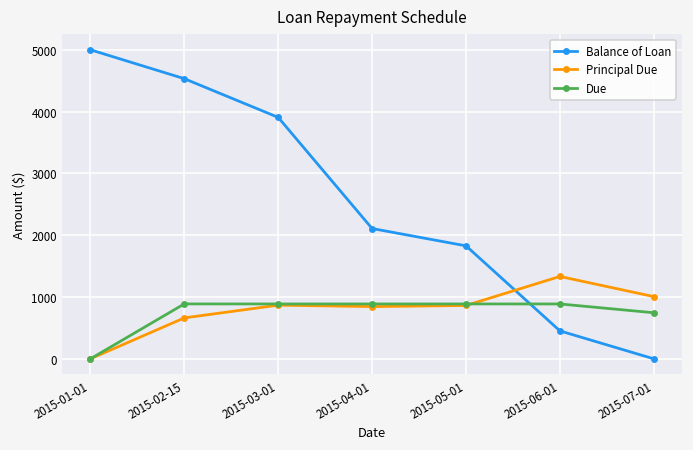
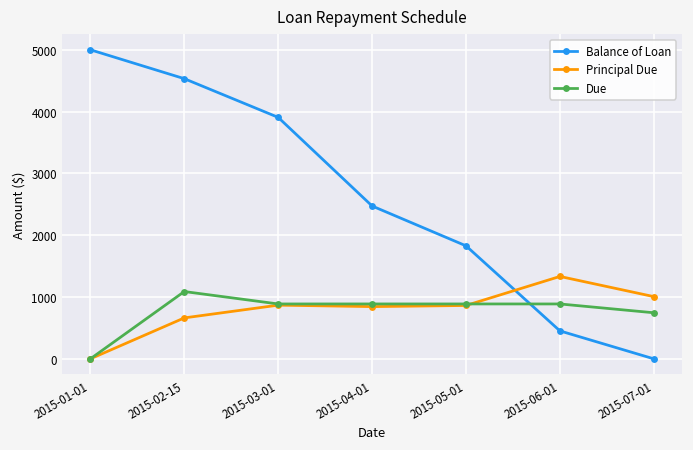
  {
    "Balance of Loan": {
      "2015-01-01": 5000,
      "2015-02-15": 4500,
      "2015-03-01": 3900,
-     "2015-04-01": 2100,
+     "2015-04-01": 2500,
      "2015-05-01": 1800,
      "2015-06-01": 500,
      "2015-07-01": 0
    },
    "Principal Due": {
      "2015-02-15": 700,
      "2015-06-01": 1300,
      "2015-07-01": 1000
    },
    "Due": {
-     "2015-02-15": 900,
+     "2015-02-15": 1100,
      "2015-06-01": 900,
      "2015-07-01": 700
    }
  }
